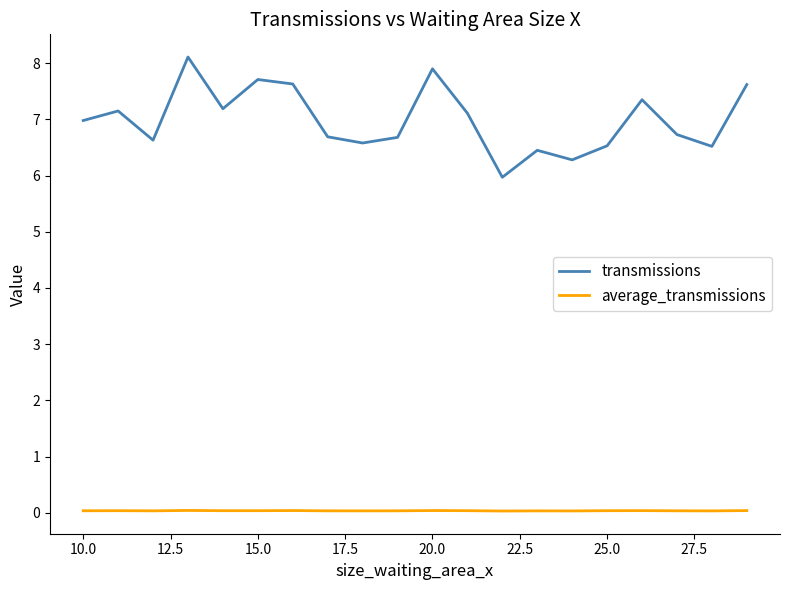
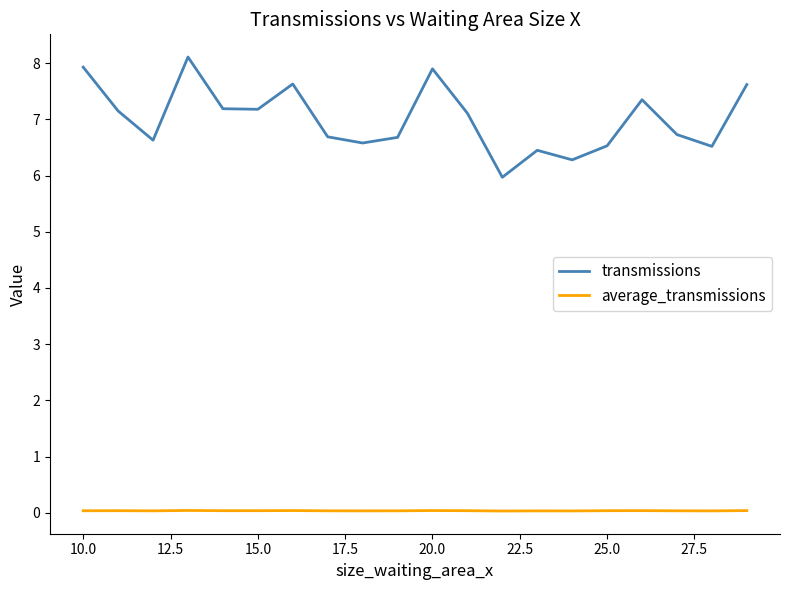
  {
    "transmissions": {
-     "10.0": 7.0,
-     "15.0": 7.7,
+     "10.0": 7.9,
+     "15.0": 7.2,
      "20.0": 7.9,
      "25.0": 6.5
    },
    "average_transmissions": {
      "10.0": 0.0,
      "15.0": 0.0,
      "20.0": 0.0,
      "25.0": 0.0
    }
  }
